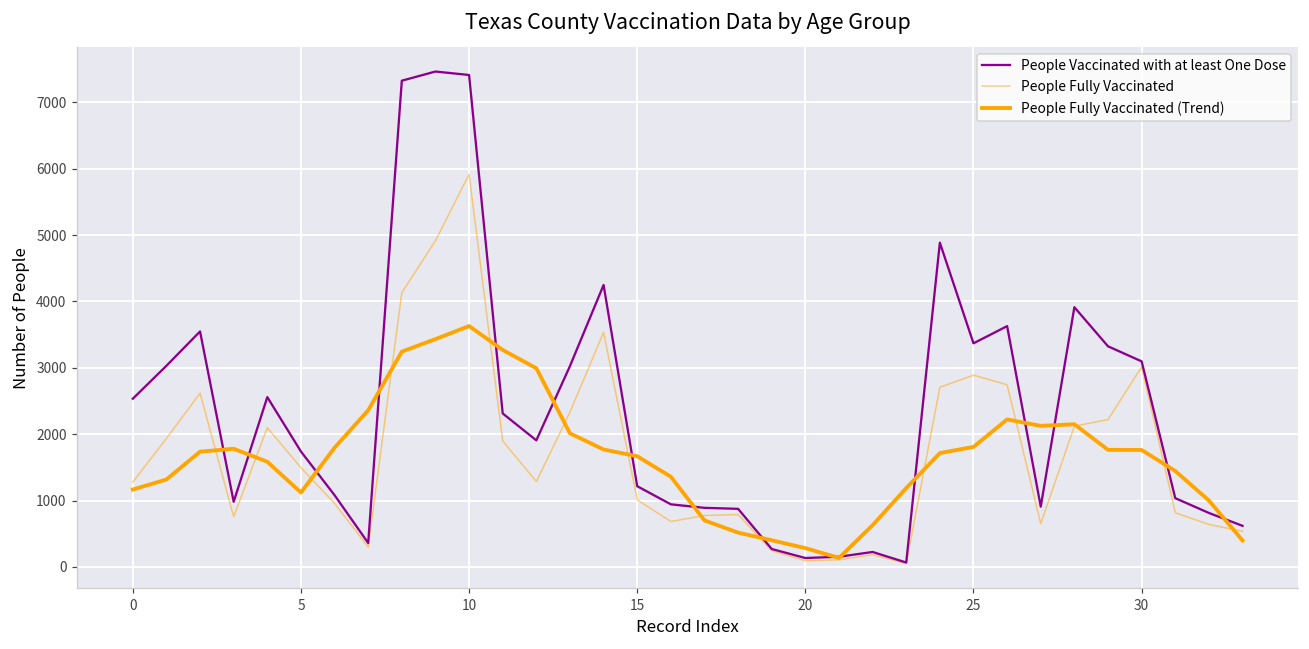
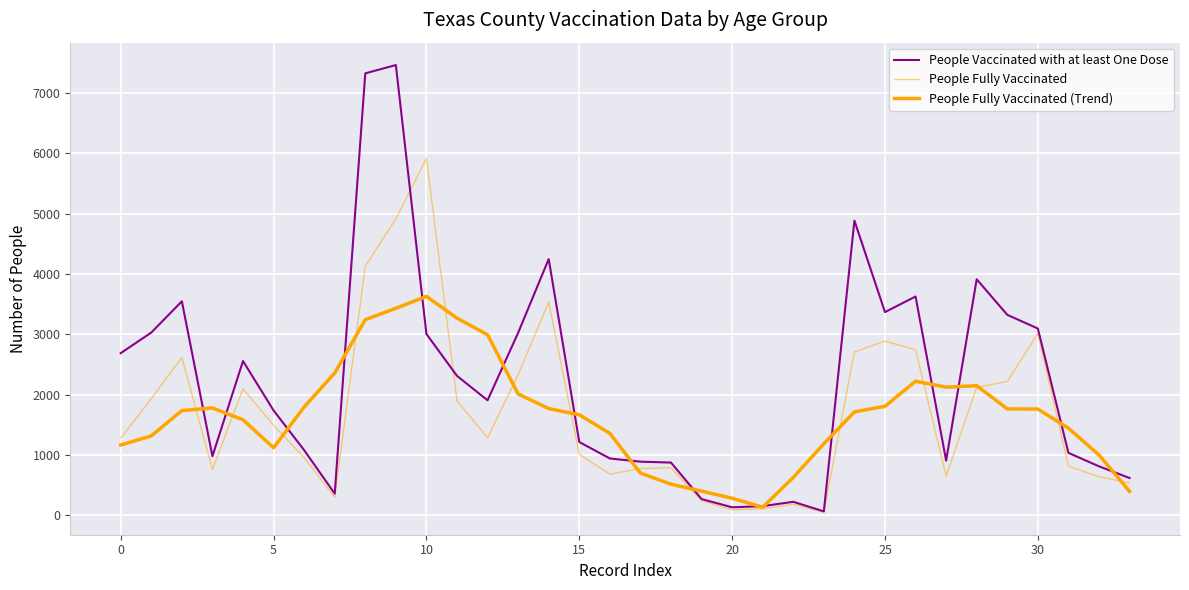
  {
    "People Vaccinated with at least One Dose": {
-     "0": 2500,
+     "0": 2700,
      "5": 1700,
-     "10": 7400,
+     "10": 3000,
      "15": 1200,
      "25": 3400,
      "30": 3100
    }
  }
